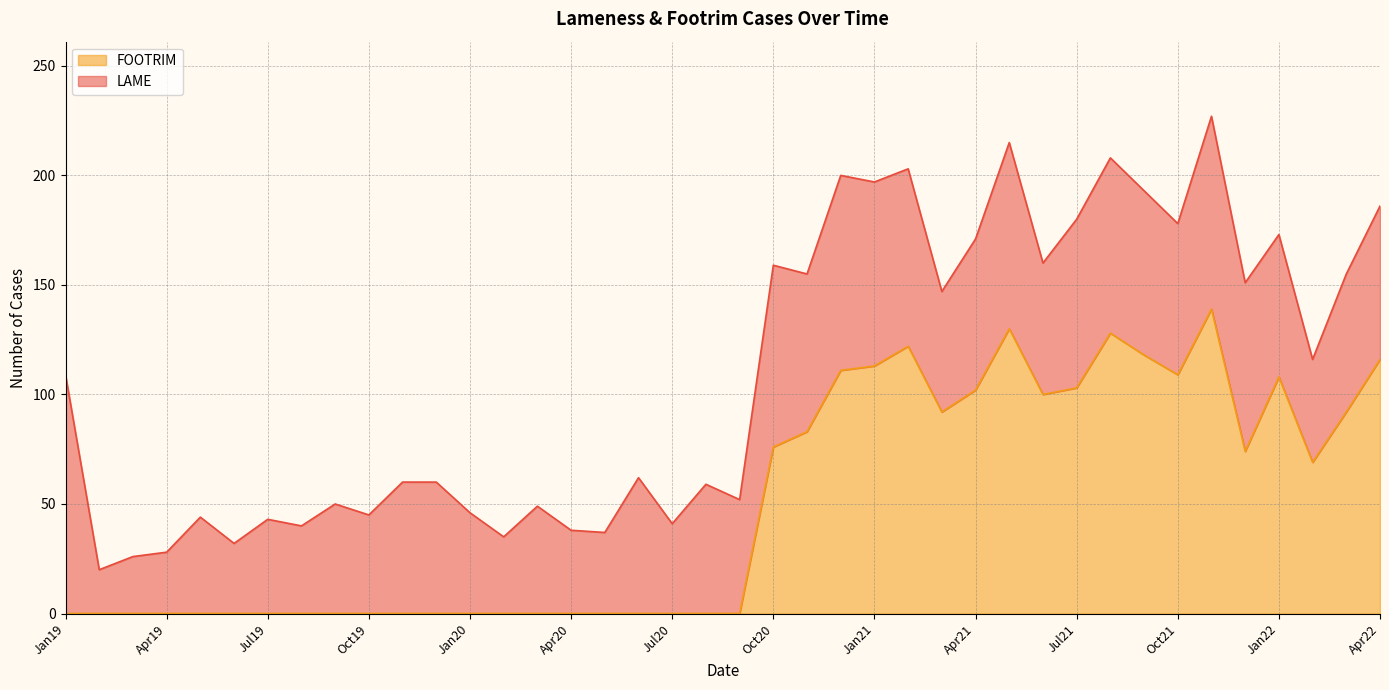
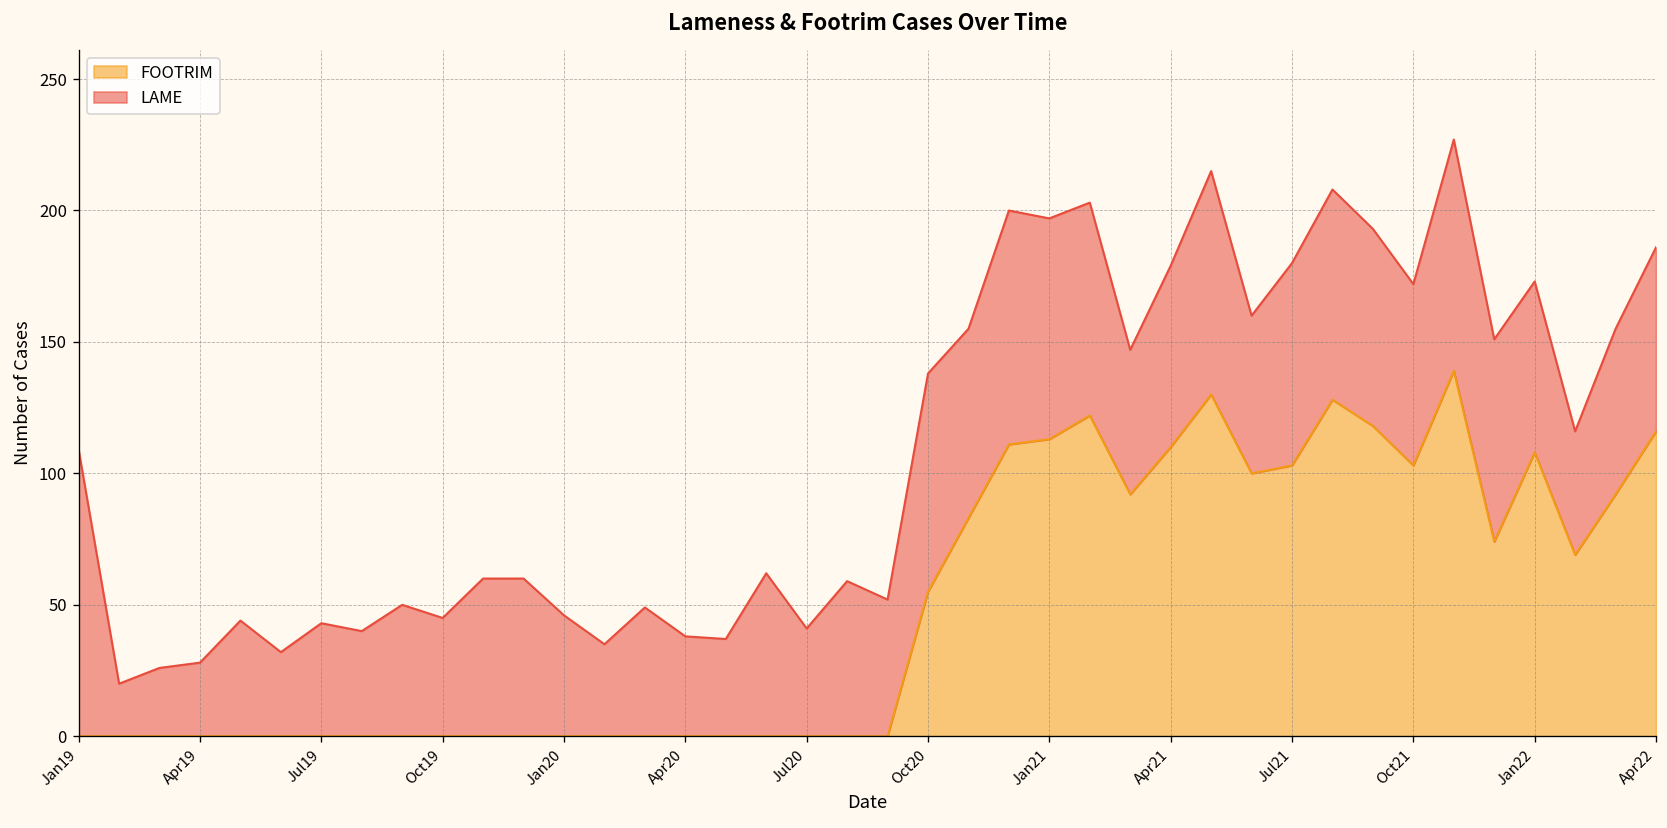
  {
    "FOOTRIM": {
      "Jan19": 0,
      "Apr19": 0,
      "Jul19": 0,
      "Oct19": 0,
      "Jan20": 0,
      "Apr20": 0,
      "Jul20": 0,
-     "Oct20": 76,
+     "Oct20": 55,
      "Jan21": 113,
-     "Apr21": 102,
+     "Apr21": 110,
      "Jul21": 103,
-     "Oct21": 109,
+     "Oct21": 103,
      "Jan22": 108,
      "Apr22": 116
    },
    "LAME": {
      "Jan19": 109,
      "Apr19": 28,
      "Jul19": 43,
      "Oct19": 45,
      "Jan20": 46,
      "Apr20": 38,
      "Jul20": 41,
      "Oct20": 83,
      "Jan21": 84,
      "Apr21": 69,
      "Jul21": 77,
      "Oct21": 69,
      "Jan22": 65,
      "Apr22": 70
    }
  }
